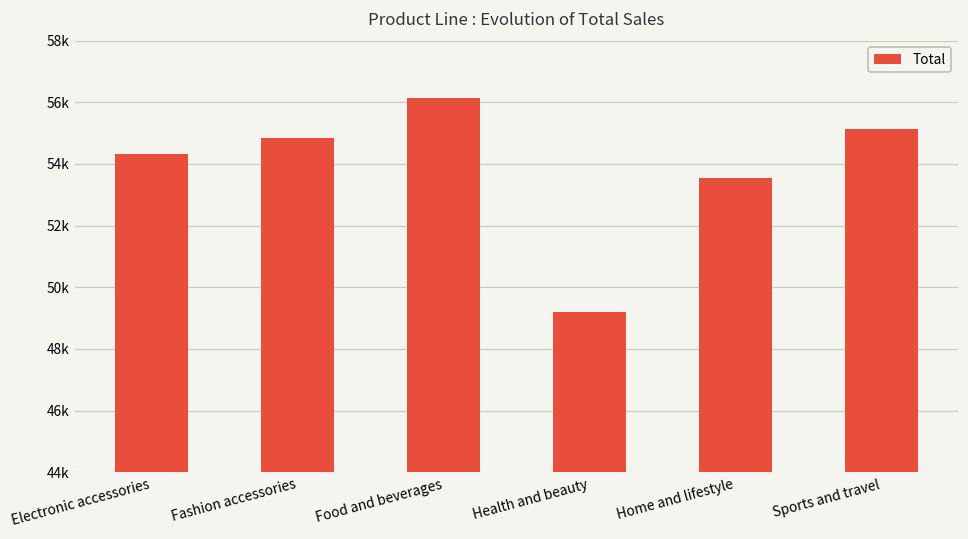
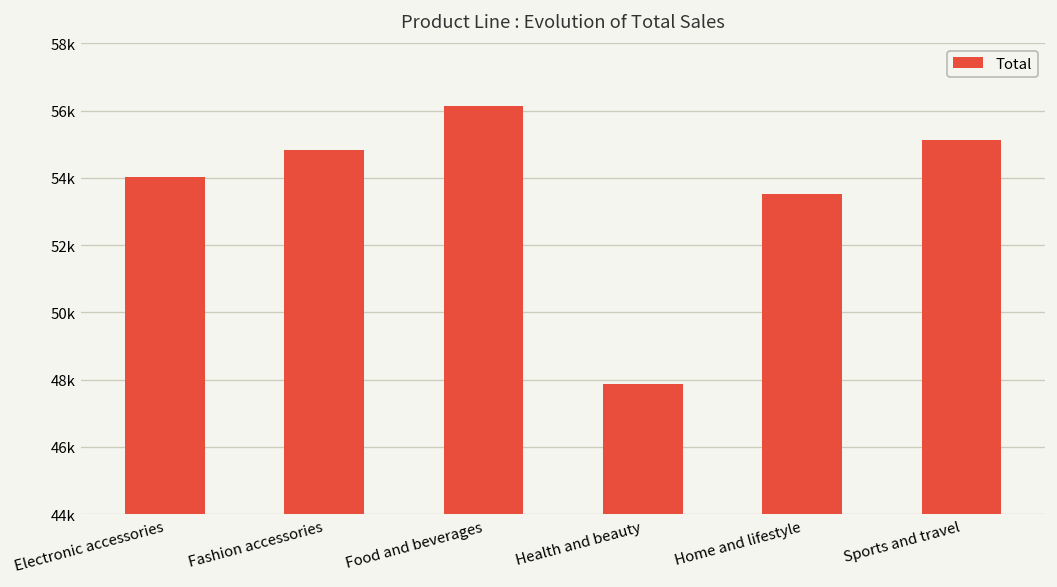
  {
-   "Electronic accessories": 54300,
+   "Electronic accessories": 54000,
    "Fashion accessories": 54800,
    "Food and beverages": 56100,
-   "Health and beauty": 49200,
+   "Health and beauty": 47900,
    "Home and lifestyle": 53500,
    "Sports and travel": 55100
  }
